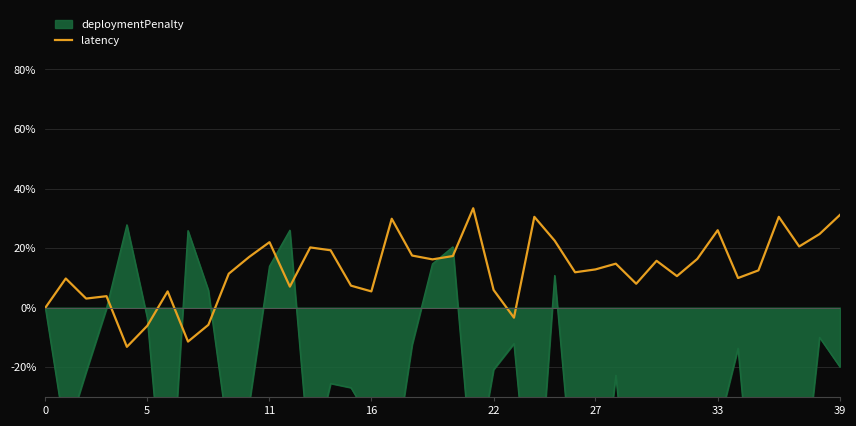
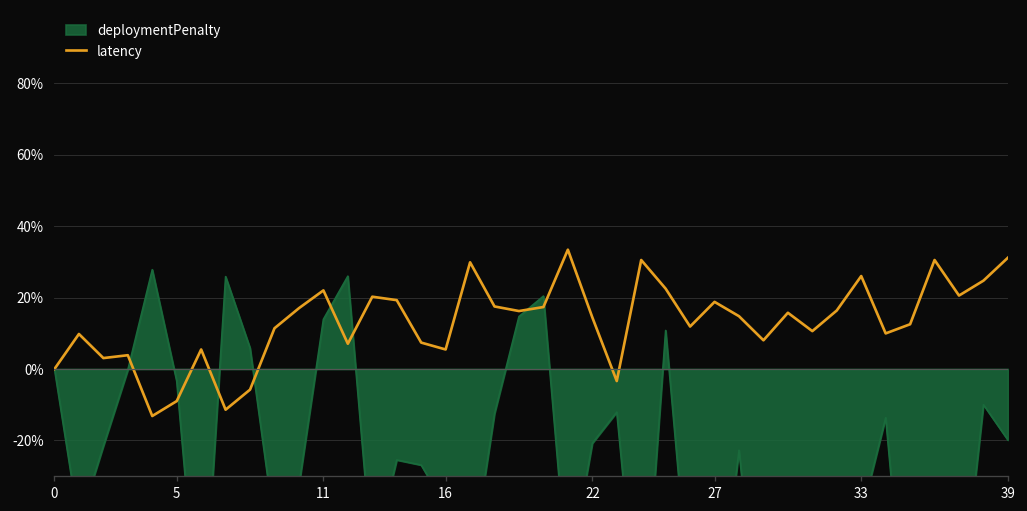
  {
    "latency": {
-     "5": "-6%",
+     "5": "-9%",
      "11": "22%",
      "16": "5%",
-     "22": "6%",
-     "27": "13%",
+     "22": "14%",
+     "27": "19%",
      "33": "26%",
      "39": "31%"
    }
  }
